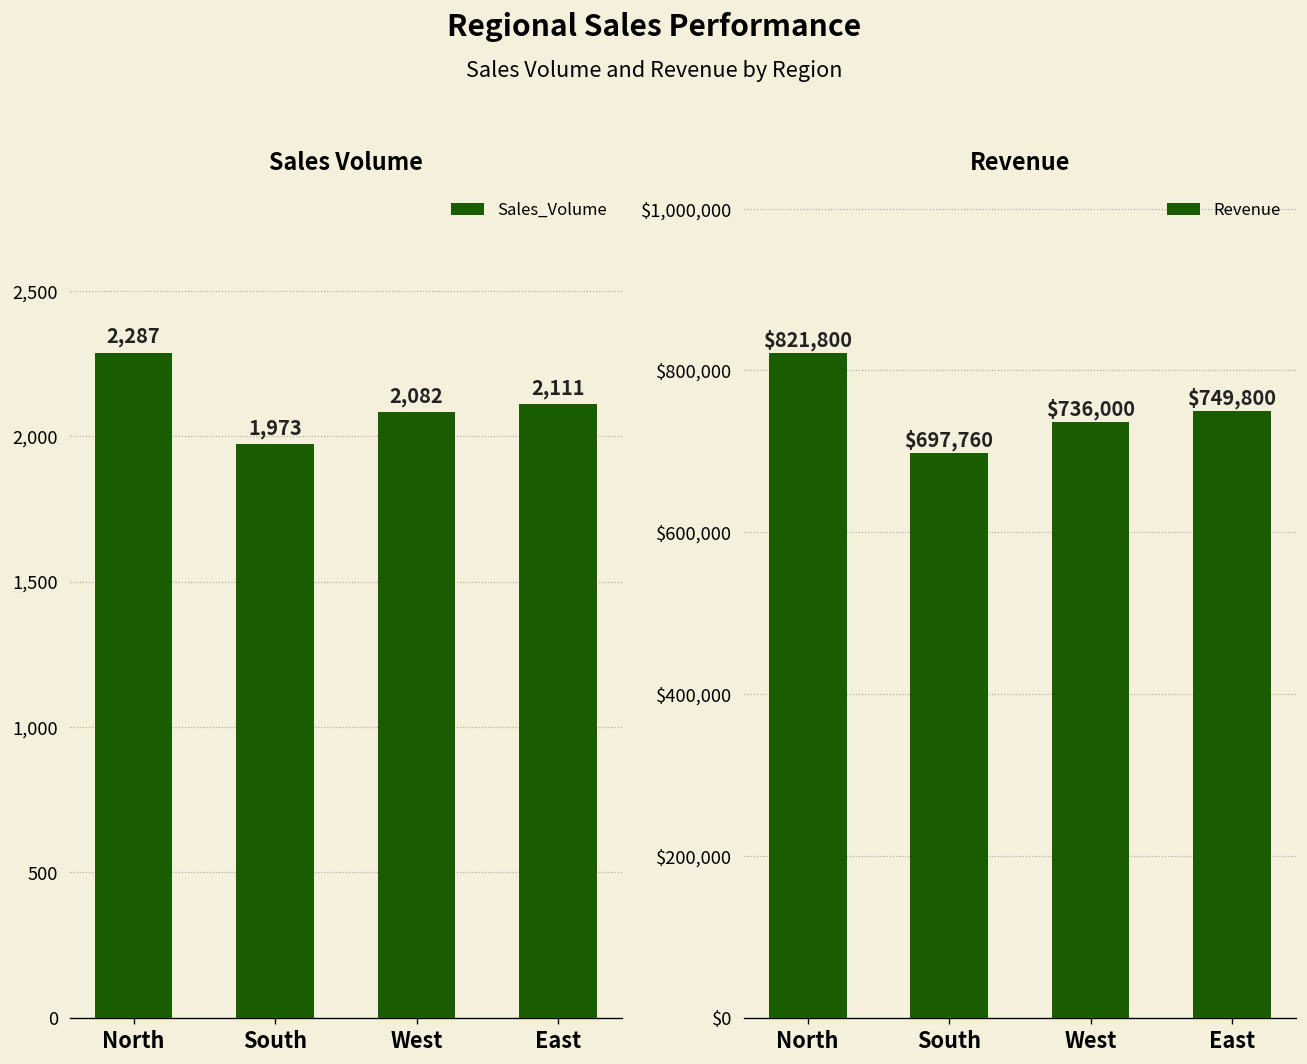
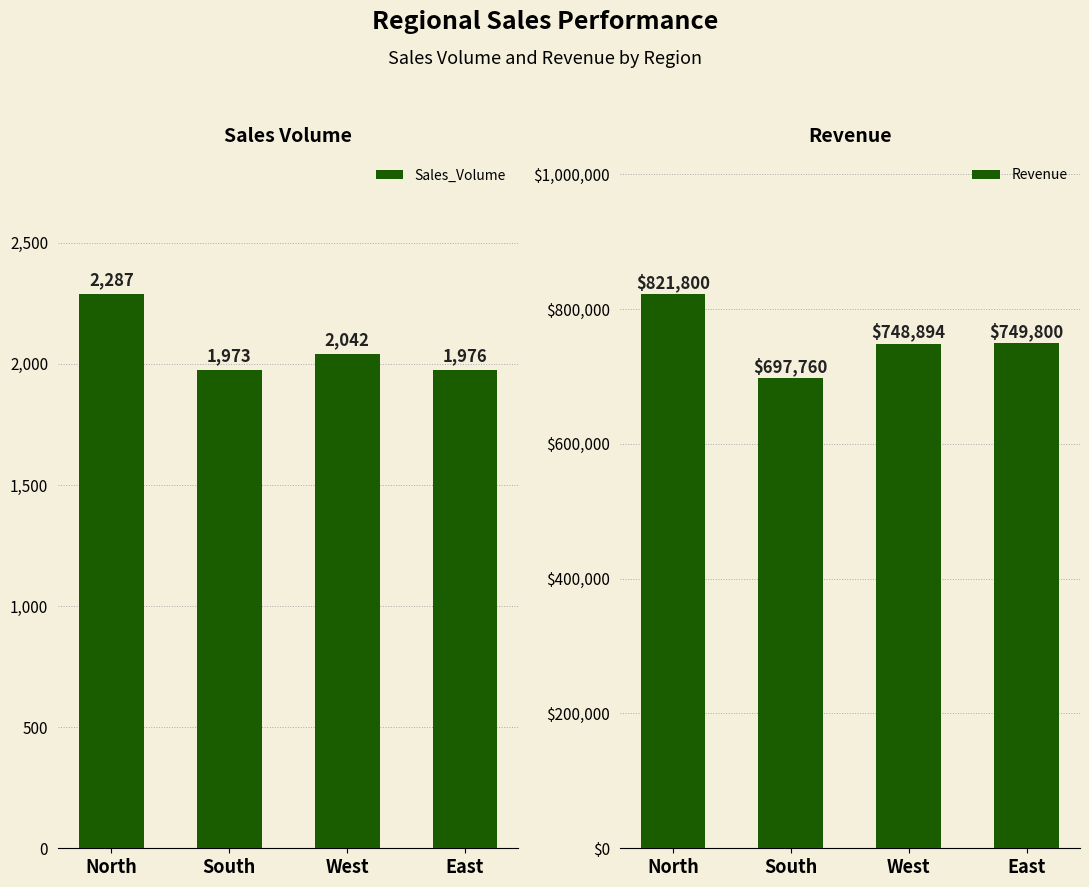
  {
    "Sales Volume": {
      "North": "2,287",
      "South": "1,973",
-     "West": "2,082",
-     "East": "2,111"
+     "West": "2,042",
+     "East": "1,976"
    },
    "Revenue": {
      "North": "$821,800",
      "South": "$697,760",
-     "West": "$736,000",
+     "West": "$748,894",
      "East": "$749,800"
    }
  }
